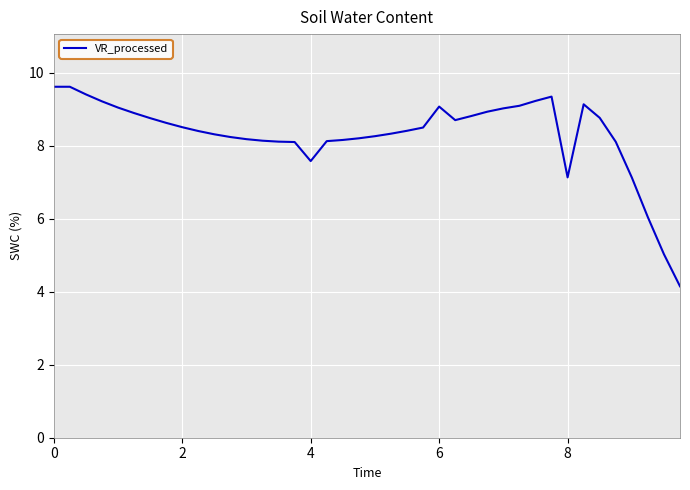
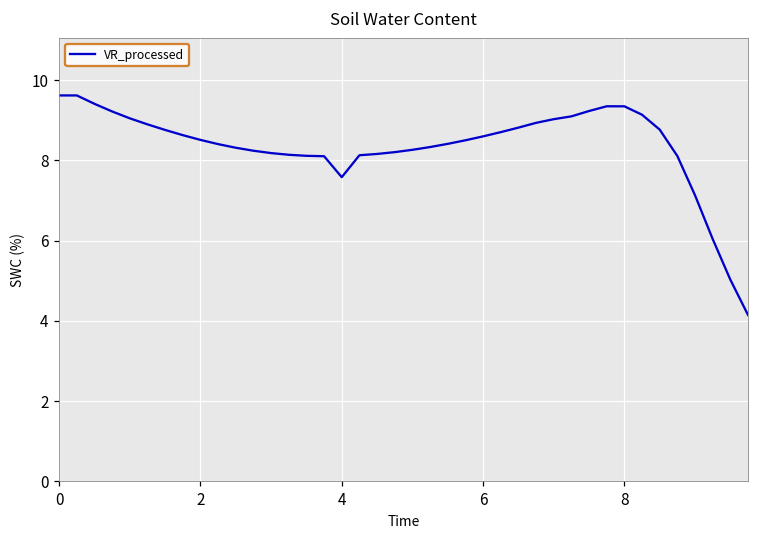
  {
    "0": 9.6,
    "2": 8.5,
    "4": 7.6,
-   "6": 9.1,
-   "8": 7.1
+   "6": 8.6,
+   "8": 9.3
  }
